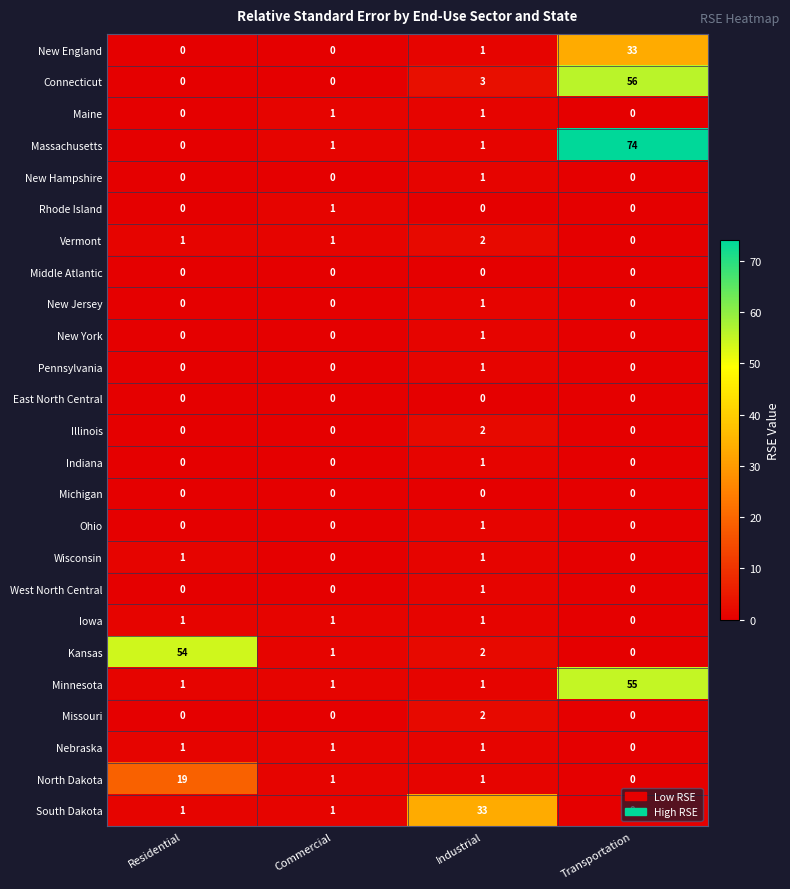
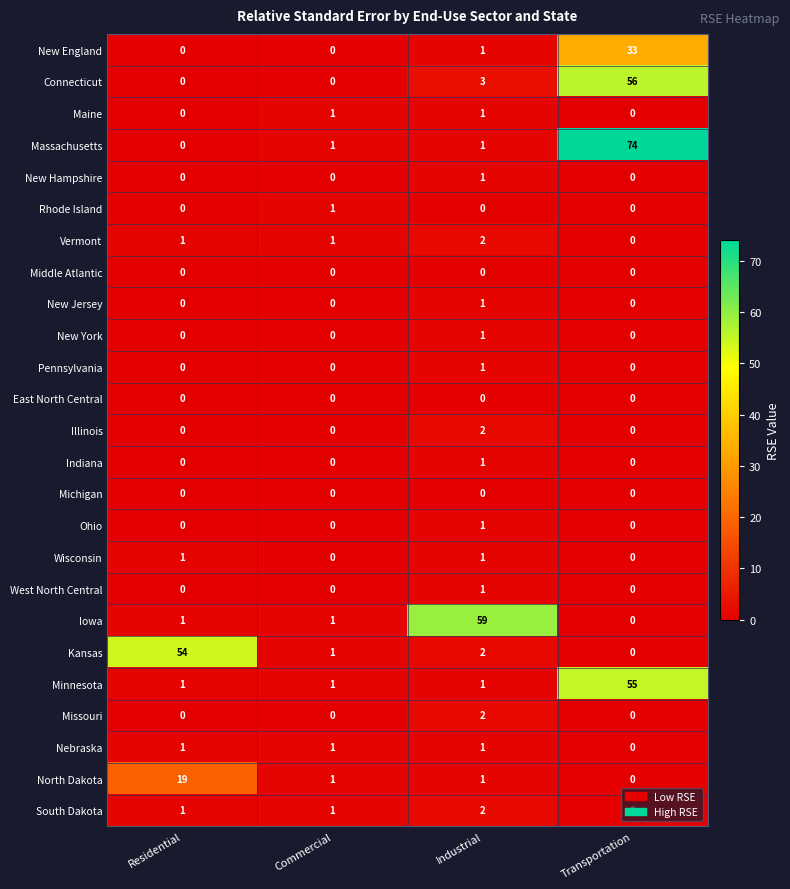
  {
    "New England": {
      "Residential": 0,
      "Commercial": 0,
      "Industrial": 1,
      "Transportation": 33
    },
    "Connecticut": {
      "Residential": 0,
      "Commercial": 0,
      "Industrial": 3,
      "Transportation": 56
    },
    "Maine": {
      "Residential": 0,
      "Commercial": 1,
      "Industrial": 1,
      "Transportation": 0
    },
    "Massachusetts": {
      "Residential": 0,
      "Commercial": 1,
      "Industrial": 1,
      "Transportation": 74
    },
    "New Hampshire": {
      "Residential": 0,
      "Commercial": 0,
      "Industrial": 1,
      "Transportation": 0
    },
    "Rhode Island": {
      "Residential": 0,
      "Commercial": 1,
      "Industrial": 0,
      "Transportation": 0
    },
    "Vermont": {
      "Residential": 1,
      "Commercial": 1,
      "Industrial": 2,
      "Transportation": 0
    },
    "Middle Atlantic": {
      "Residential": 0,
      "Commercial": 0,
      "Industrial": 0,
      "Transportation": 0
    },
    "New Jersey": {
      "Residential": 0,
      "Commercial": 0,
      "Industrial": 1,
      "Transportation": 0
    },
    "New York": {
      "Residential": 0,
      "Commercial": 0,
      "Industrial": 1,
      "Transportation": 0
    },
    "Pennsylvania": {
      "Residential": 0,
      "Commercial": 0,
      "Industrial": 1,
      "Transportation": 0
    },
    "East North Central": {
      "Residential": 0,
      "Commercial": 0,
      "Industrial": 0,
      "Transportation": 0
    },
    "Illinois": {
      "Residential": 0,
      "Commercial": 0,
      "Industrial": 2,
      "Transportation": 0
    },
    "Indiana": {
      "Residential": 0,
      "Commercial": 0,
      "Industrial": 1,
      "Transportation": 0
    },
    "Michigan": {
      "Residential": 0,
      "Commercial": 0,
      "Industrial": 0,
      "Transportation": 0
    },
    "Ohio": {
      "Residential": 0,
      "Commercial": 0,
      "Industrial": 1,
      "Transportation": 0
    },
    "Wisconsin": {
      "Residential": 1,
      "Commercial": 0,
      "Industrial": 1,
      "Transportation": 0
    },
    "West North Central": {
      "Residential": 0,
      "Commercial": 0,
      "Industrial": 1,
      "Transportation": 0
    },
    "Iowa": {
      "Residential": 1,
      "Commercial": 1,
-     "Industrial": 1,
+     "Industrial": 59,
      "Transportation": 0
    },
    "Kansas": {
      "Residential": 54,
      "Commercial": 1,
      "Industrial": 2,
      "Transportation": 0
    },
    "Minnesota": {
      "Residential": 1,
      "Commercial": 1,
      "Industrial": 1,
      "Transportation": 55
    },
    "Missouri": {
      "Residential": 0,
      "Commercial": 0,
      "Industrial": 2,
      "Transportation": 0
    },
    "Nebraska": {
      "Residential": 1,
      "Commercial": 1,
      "Industrial": 1,
      "Transportation": 0
    },
    "North Dakota": {
      "Residential": 19,
      "Commercial": 1,
      "Industrial": 1,
      "Transportation": 0
    },
    "South Dakota": {
      "Residential": 1,
      "Commercial": 1,
-     "Industrial": 33
+     "Industrial": 2
    }
  }
